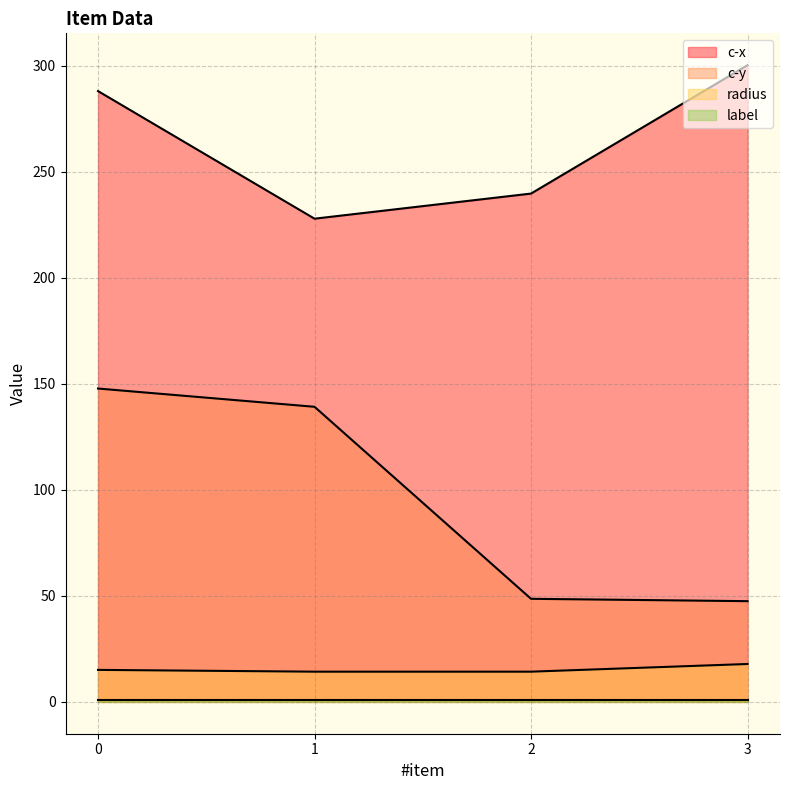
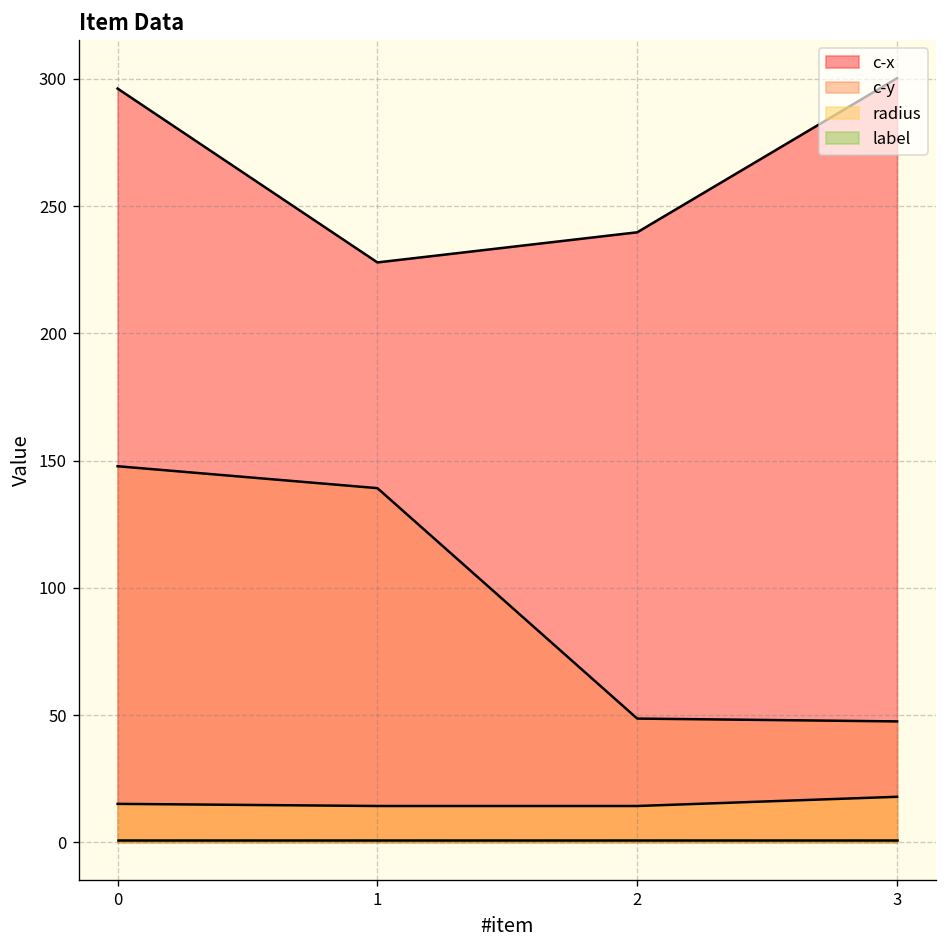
  {
    "c-x": {
-     "0": 288,
+     "0": 296,
      "1": 228,
      "2": 240
    },
    "label": {
      "0": 1,
      "1": 1,
      "2": 1,
      "3": 1
    }
  }
